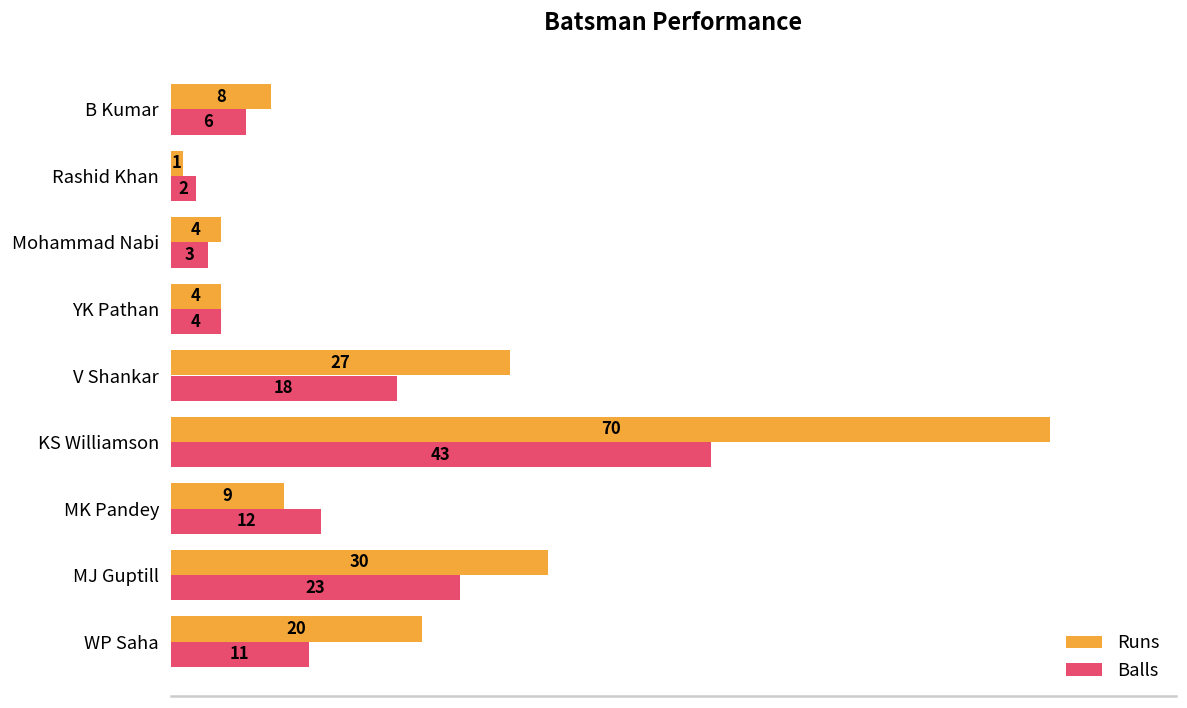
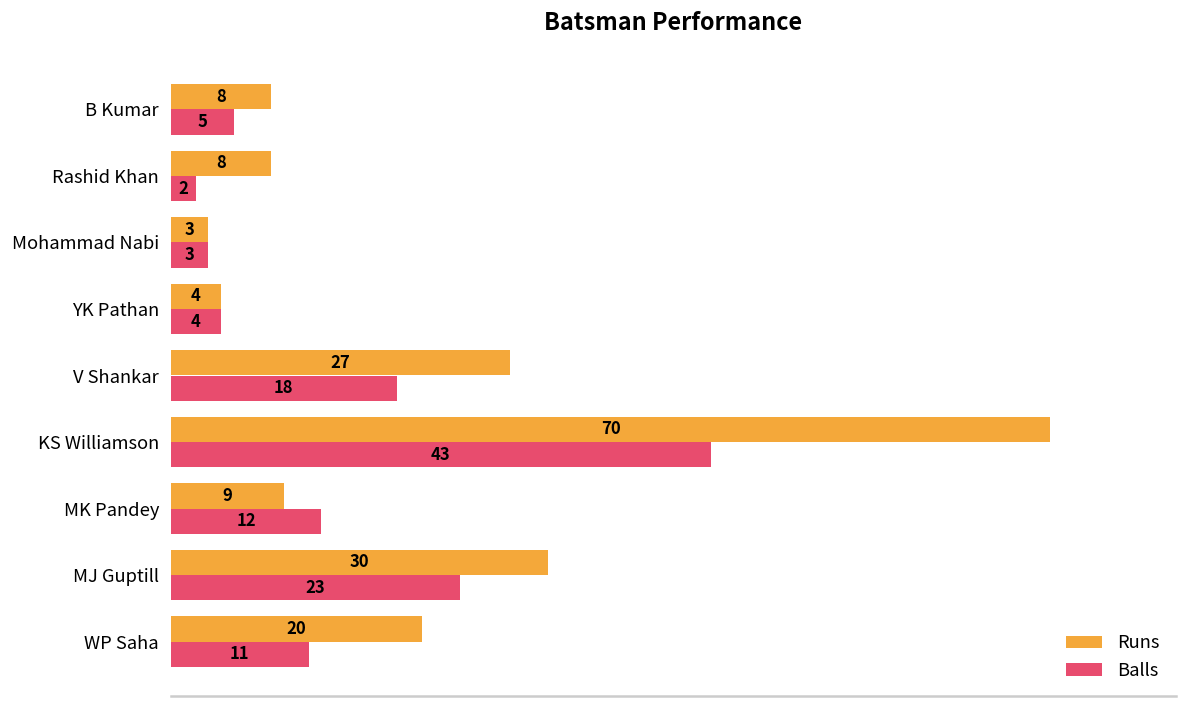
  {
    "Runs": {
      "B Kumar": 8,
-     "Rashid Khan": 1,
-     "Mohammad Nabi": 4,
+     "Rashid Khan": 8,
+     "Mohammad Nabi": 3,
      "YK Pathan": 4,
      "V Shankar": 27,
      "KS Williamson": 70,
      "MK Pandey": 9,
      "MJ Guptill": 30,
      "WP Saha": 20
    },
    "Balls": {
-     "B Kumar": 6,
+     "B Kumar": 5,
      "Rashid Khan": 2,
      "Mohammad Nabi": 3,
      "YK Pathan": 4,
      "V Shankar": 18,
      "KS Williamson": 43,
      "MK Pandey": 12,
      "MJ Guptill": 23,
      "WP Saha": 11
    }
  }
